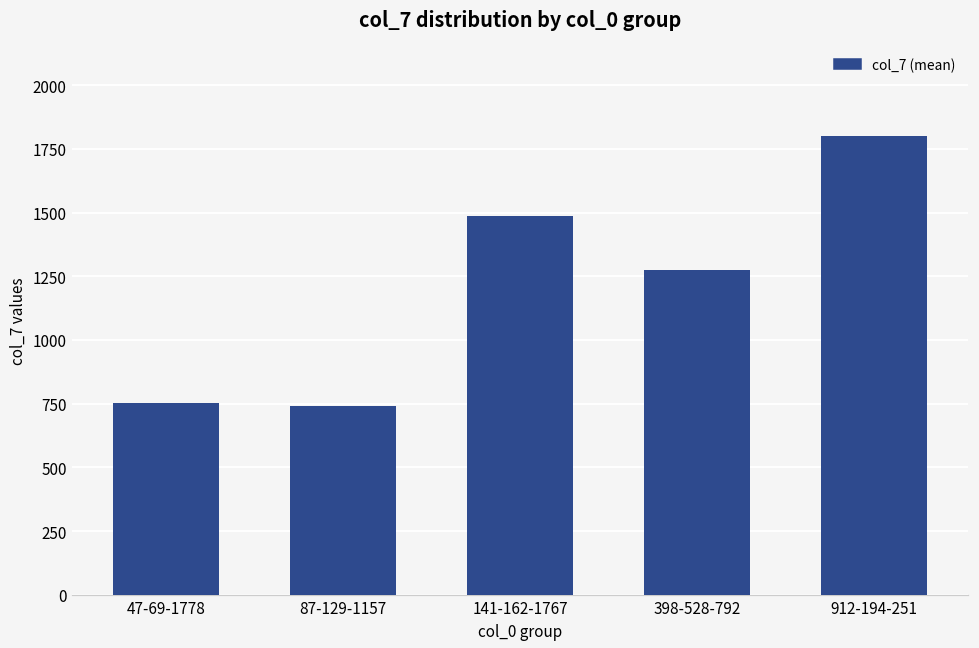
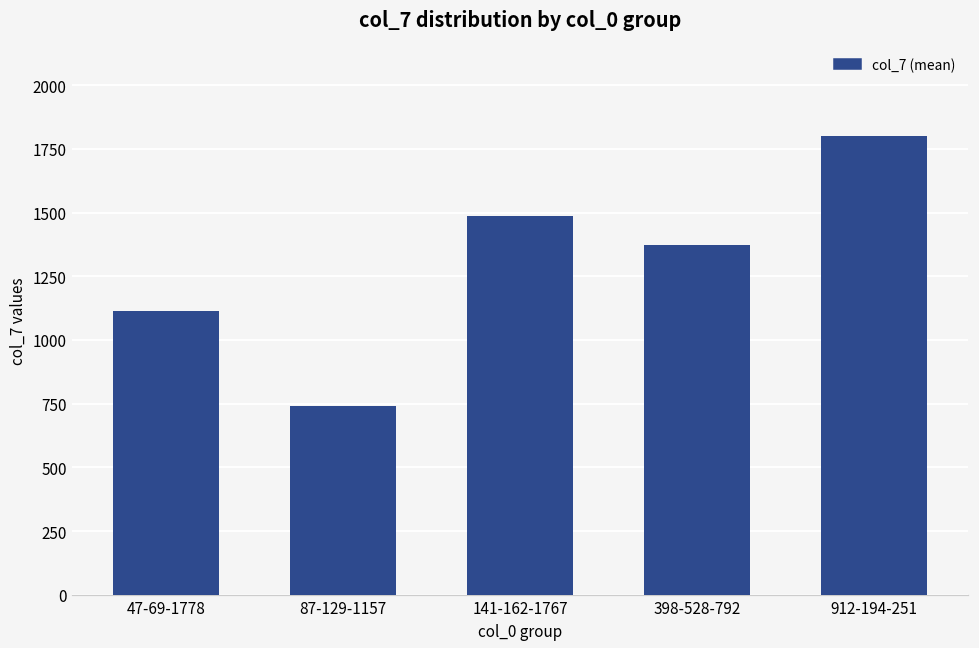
  {
-   "47-69-1778": 750,
+   "47-69-1778": 1120,
    "87-129-1157": 740,
    "141-162-1767": 1490,
-   "398-528-792": 1270,
+   "398-528-792": 1370,
    "912-194-251": 1800
  }
